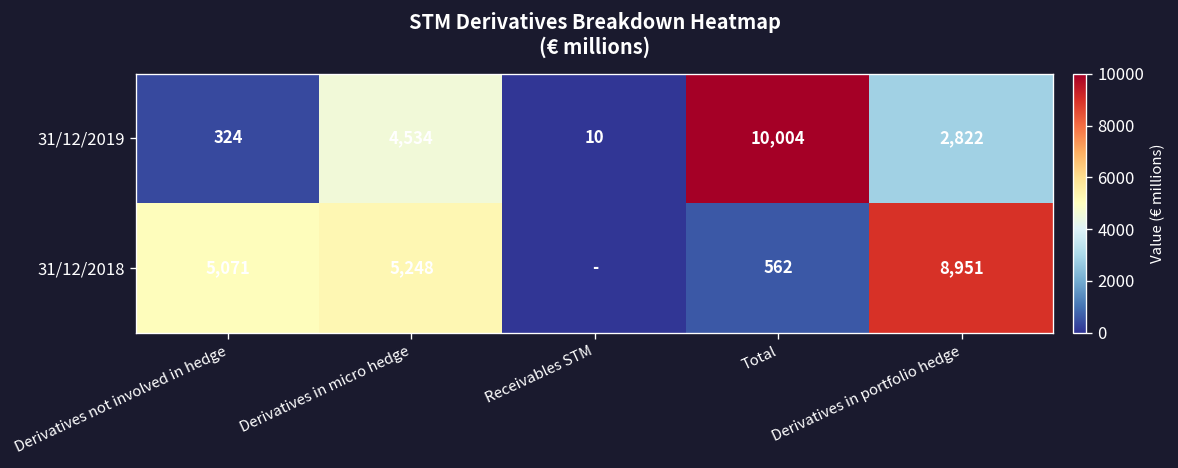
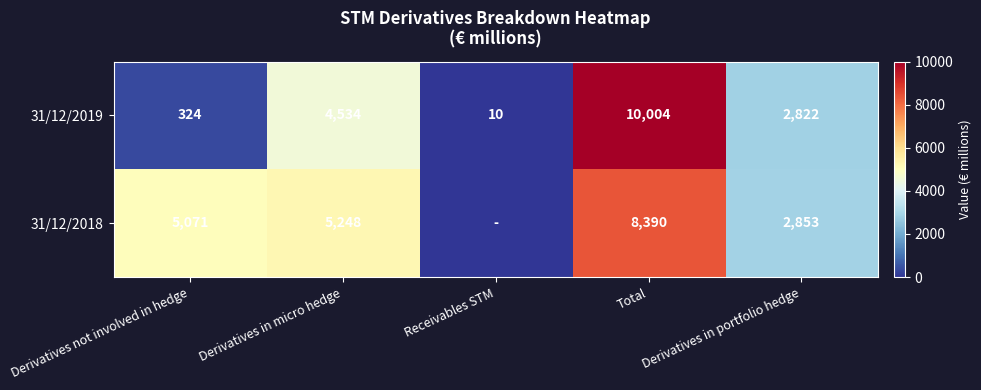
  {
    "31/12/2019": {
      "Derivatives not involved in hedge": "324",
      "Receivables STM": "10",
      "Total": "10,004",
      "Derivatives in portfolio hedge": "2,822"
    },
    "31/12/2018": {
      "Derivatives not involved in hedge": "5,071",
      "Derivatives in micro hedge": "5,248",
-     "Total": "562",
-     "Derivatives in portfolio hedge": "8,951"
+     "Total": "8,390",
+     "Derivatives in portfolio hedge": "2,853"
    }
  }
